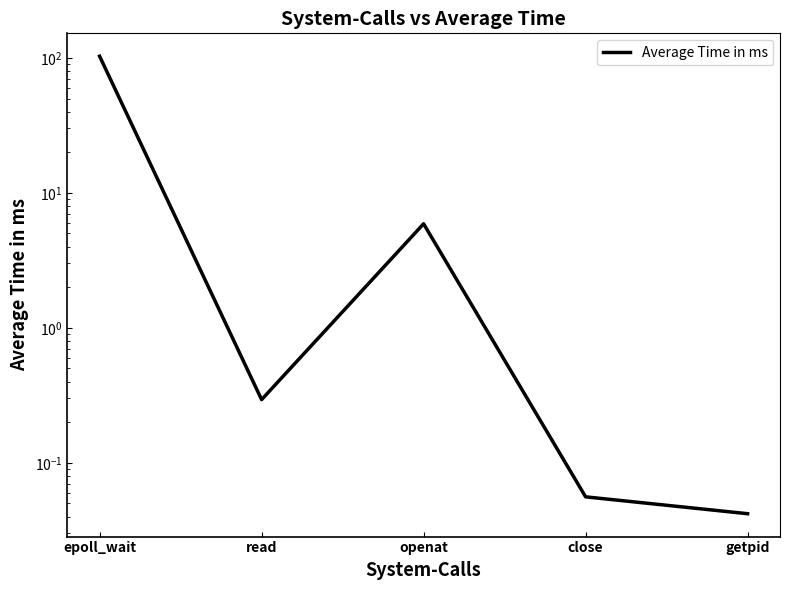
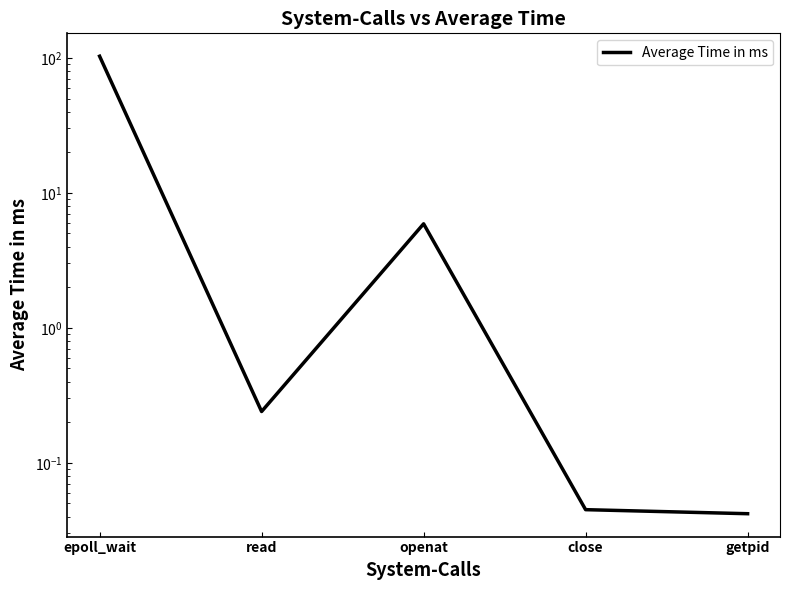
  {
    "epoll_wait": 100,
-   "read": 0.29,
+   "read": 0.24,
    "openat": 6,
-   "close": 0.056,
+   "close": 0.045,
    "getpid": 0.042
  }
